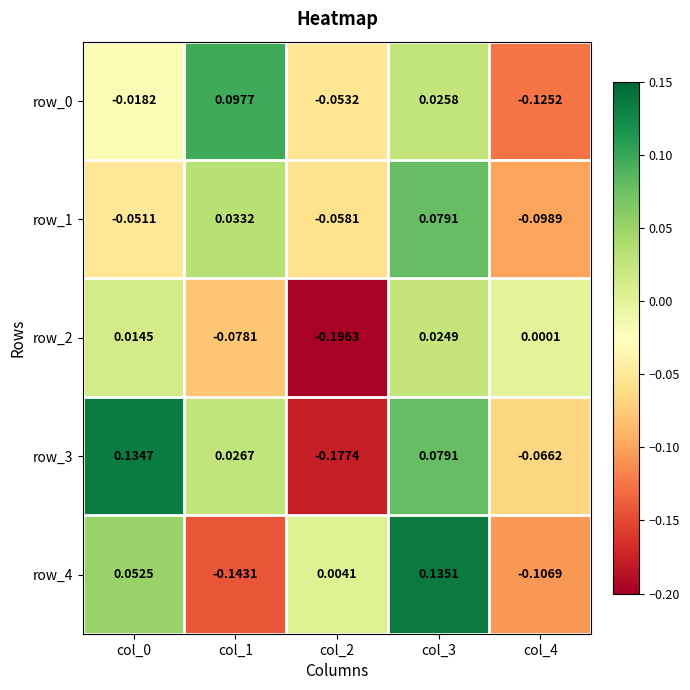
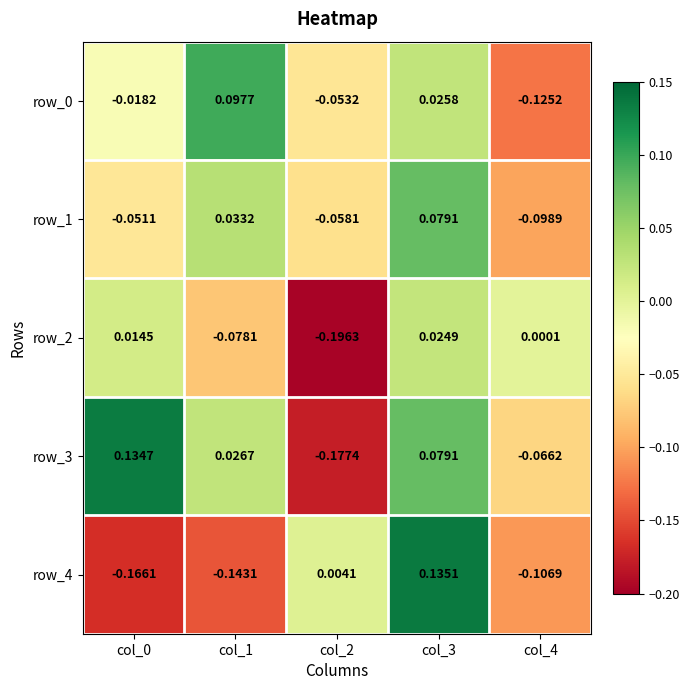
  {
    "row_0": {
      "col_0": -0.0182,
      "col_1": 0.0977,
      "col_2": -0.0532,
      "col_3": 0.0258,
      "col_4": -0.1252
    },
    "row_1": {
      "col_0": -0.0511,
      "col_1": 0.0332,
      "col_2": -0.0581,
      "col_3": 0.0791,
      "col_4": -0.0989
    },
    "row_2": {
      "col_0": 0.0145,
      "col_1": -0.0781,
      "col_2": -0.1963,
      "col_3": 0.0249,
      "col_4": 0.0001
    },
    "row_3": {
      "col_0": 0.1347,
      "col_1": 0.0267,
      "col_2": -0.1774,
      "col_3": 0.0791,
      "col_4": -0.0662
    },
    "row_4": {
-     "col_0": 0.0525,
+     "col_0": -0.1661,
      "col_1": -0.1431,
      "col_2": 0.0041,
      "col_3": 0.1351,
      "col_4": -0.1069
    }
  }
